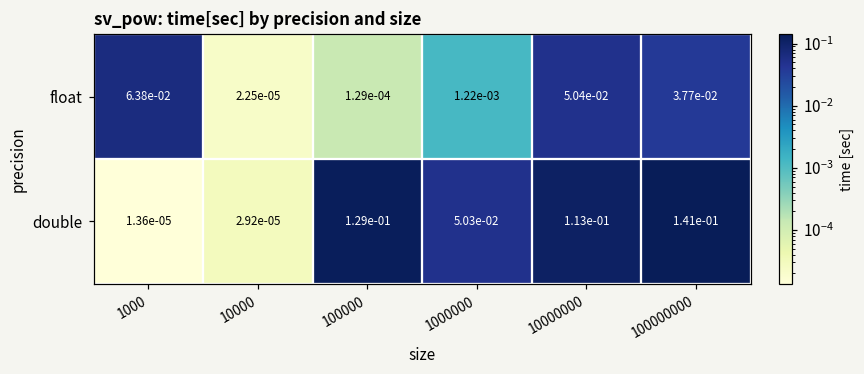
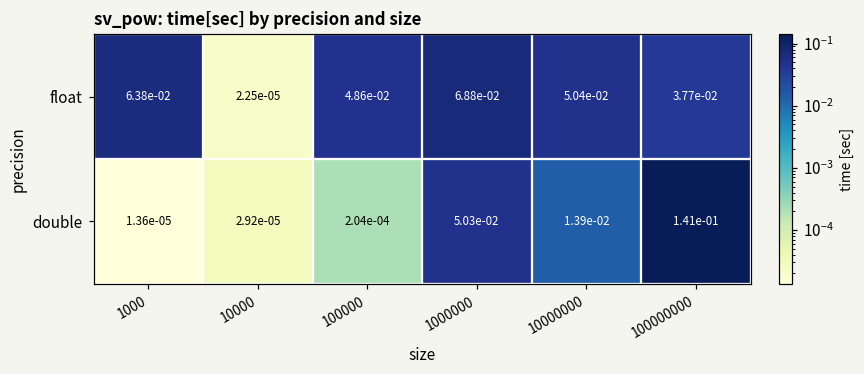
  {
    "float": {
      "1000": "6.38e-02",
      "10000": "2.25e-05",
-     "100000": "1.29e-04",
-     "1000000": "1.22e-03",
+     "100000": "4.86e-02",
+     "1000000": "6.88e-02",
      "10000000": "5.04e-02",
      "100000000": "3.77e-02"
    },
    "double": {
      "1000": "1.36e-05",
      "10000": "2.92e-05",
-     "100000": "1.29e-01",
+     "100000": "2.04e-04",
      "1000000": "5.03e-02",
-     "10000000": "1.13e-01",
+     "10000000": "1.39e-02",
      "100000000": "1.41e-01"
    }
  }
